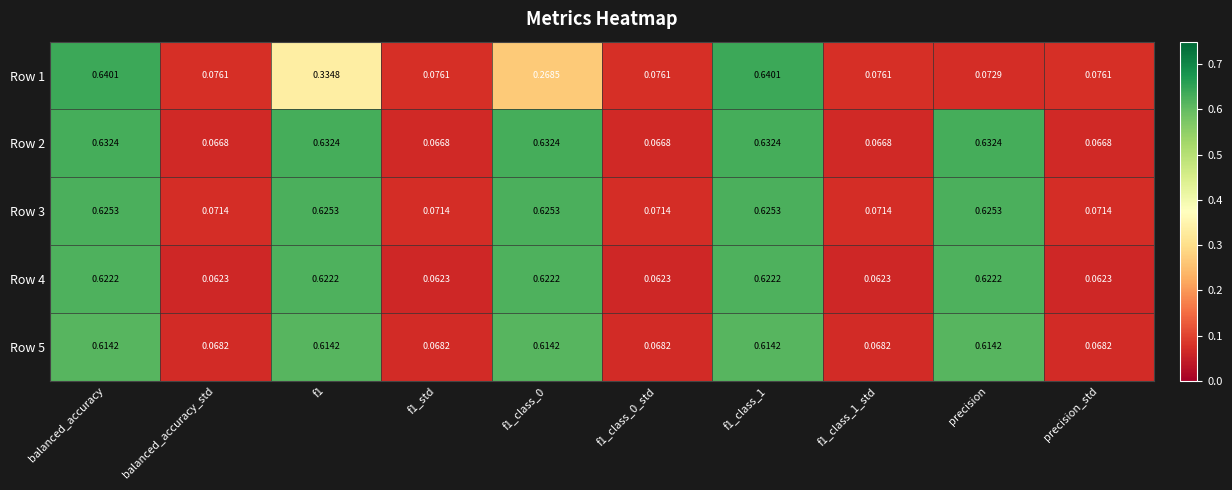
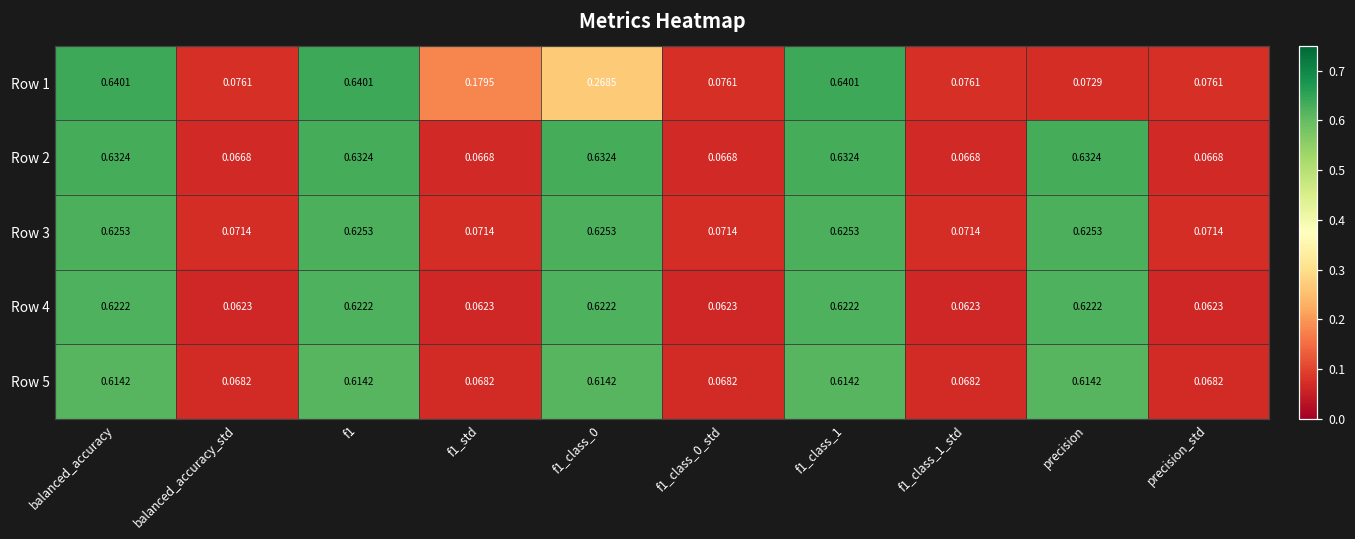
  {
    "Row 1": {
      "balanced_accuracy": 0.6401,
      "balanced_accuracy_std": 0.0761,
-     "f1": 0.3348,
-     "f1_std": 0.0761,
+     "f1": 0.6401,
+     "f1_std": 0.1795,
      "f1_class_0": 0.2685,
      "f1_class_0_std": 0.0761,
      "f1_class_1": 0.6401,
      "f1_class_1_std": 0.0761,
      "precision": 0.0729,
      "precision_std": 0.0761
    },
    "Row 2": {
      "balanced_accuracy": 0.6324,
      "balanced_accuracy_std": 0.0668,
      "f1": 0.6324,
      "f1_std": 0.0668,
      "f1_class_0": 0.6324,
      "f1_class_0_std": 0.0668,
      "f1_class_1": 0.6324,
      "f1_class_1_std": 0.0668,
      "precision": 0.6324,
      "precision_std": 0.0668
    },
    "Row 3": {
      "balanced_accuracy": 0.6253,
      "balanced_accuracy_std": 0.0714,
      "f1": 0.6253,
      "f1_std": 0.0714,
      "f1_class_0": 0.6253,
      "f1_class_0_std": 0.0714,
      "f1_class_1": 0.6253,
      "f1_class_1_std": 0.0714,
      "precision": 0.6253,
      "precision_std": 0.0714
    },
    "Row 4": {
      "balanced_accuracy": 0.6222,
      "balanced_accuracy_std": 0.0623,
      "f1": 0.6222,
      "f1_std": 0.0623,
      "f1_class_0": 0.6222,
      "f1_class_0_std": 0.0623,
      "f1_class_1": 0.6222,
      "f1_class_1_std": 0.0623,
      "precision": 0.6222,
      "precision_std": 0.0623
    },
    "Row 5": {
      "balanced_accuracy": 0.6142,
      "balanced_accuracy_std": 0.0682,
      "f1": 0.6142,
      "f1_std": 0.0682,
      "f1_class_0": 0.6142,
      "f1_class_0_std": 0.0682,
      "f1_class_1": 0.6142,
      "f1_class_1_std": 0.0682,
      "precision": 0.6142,
      "precision_std": 0.0682
    }
  }
